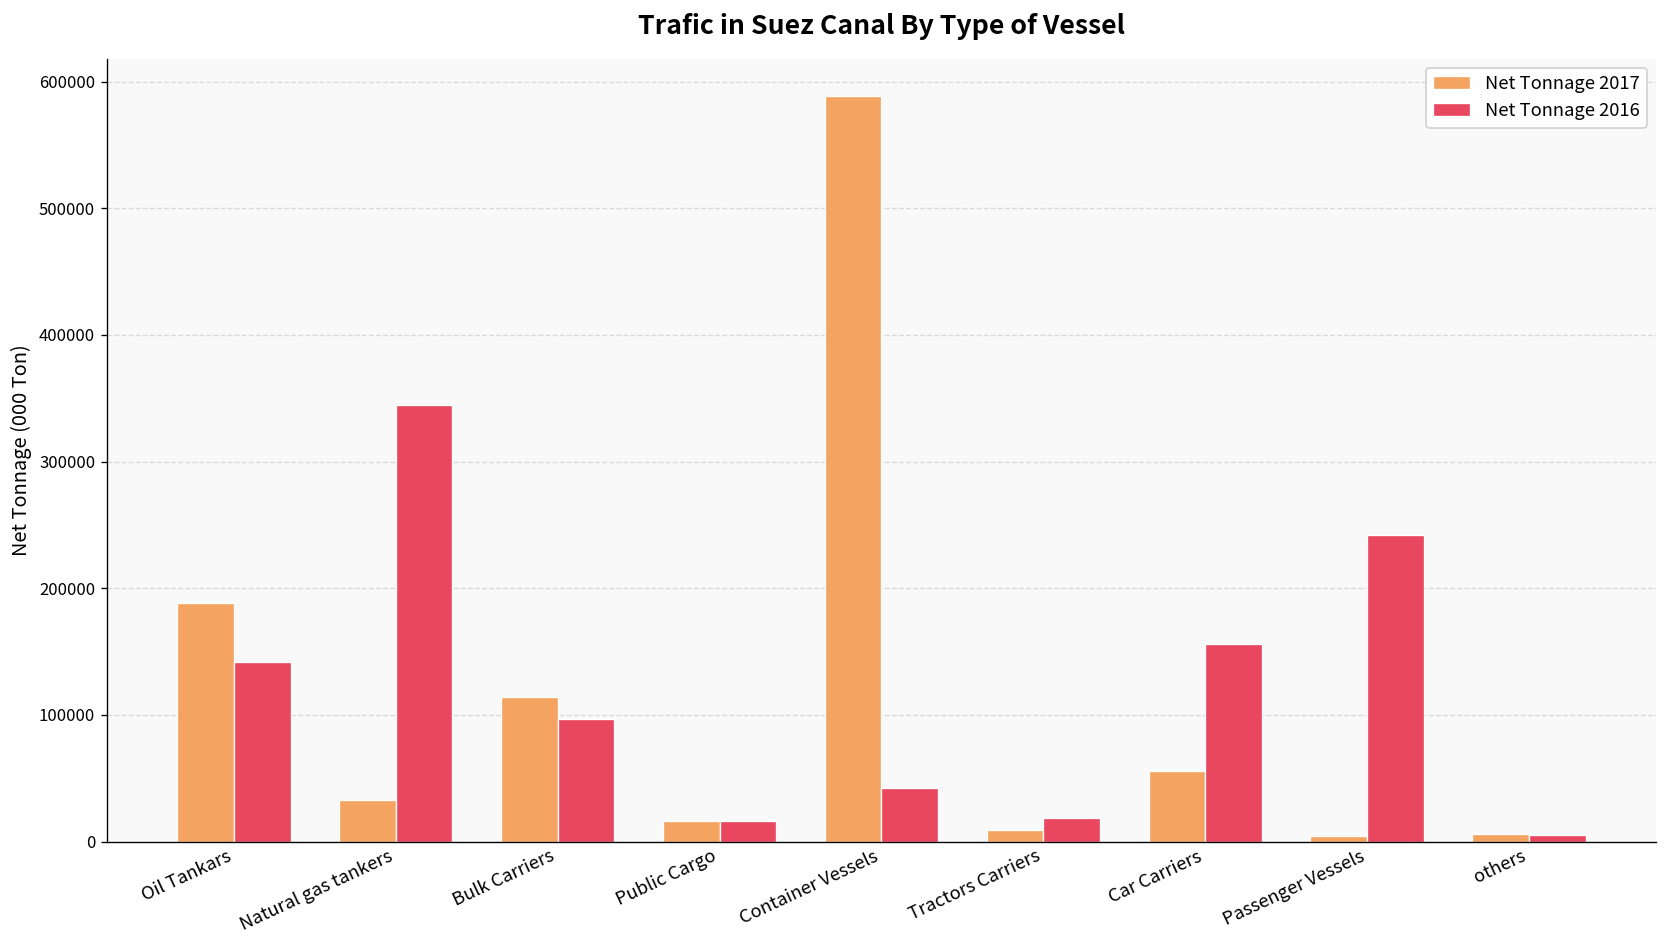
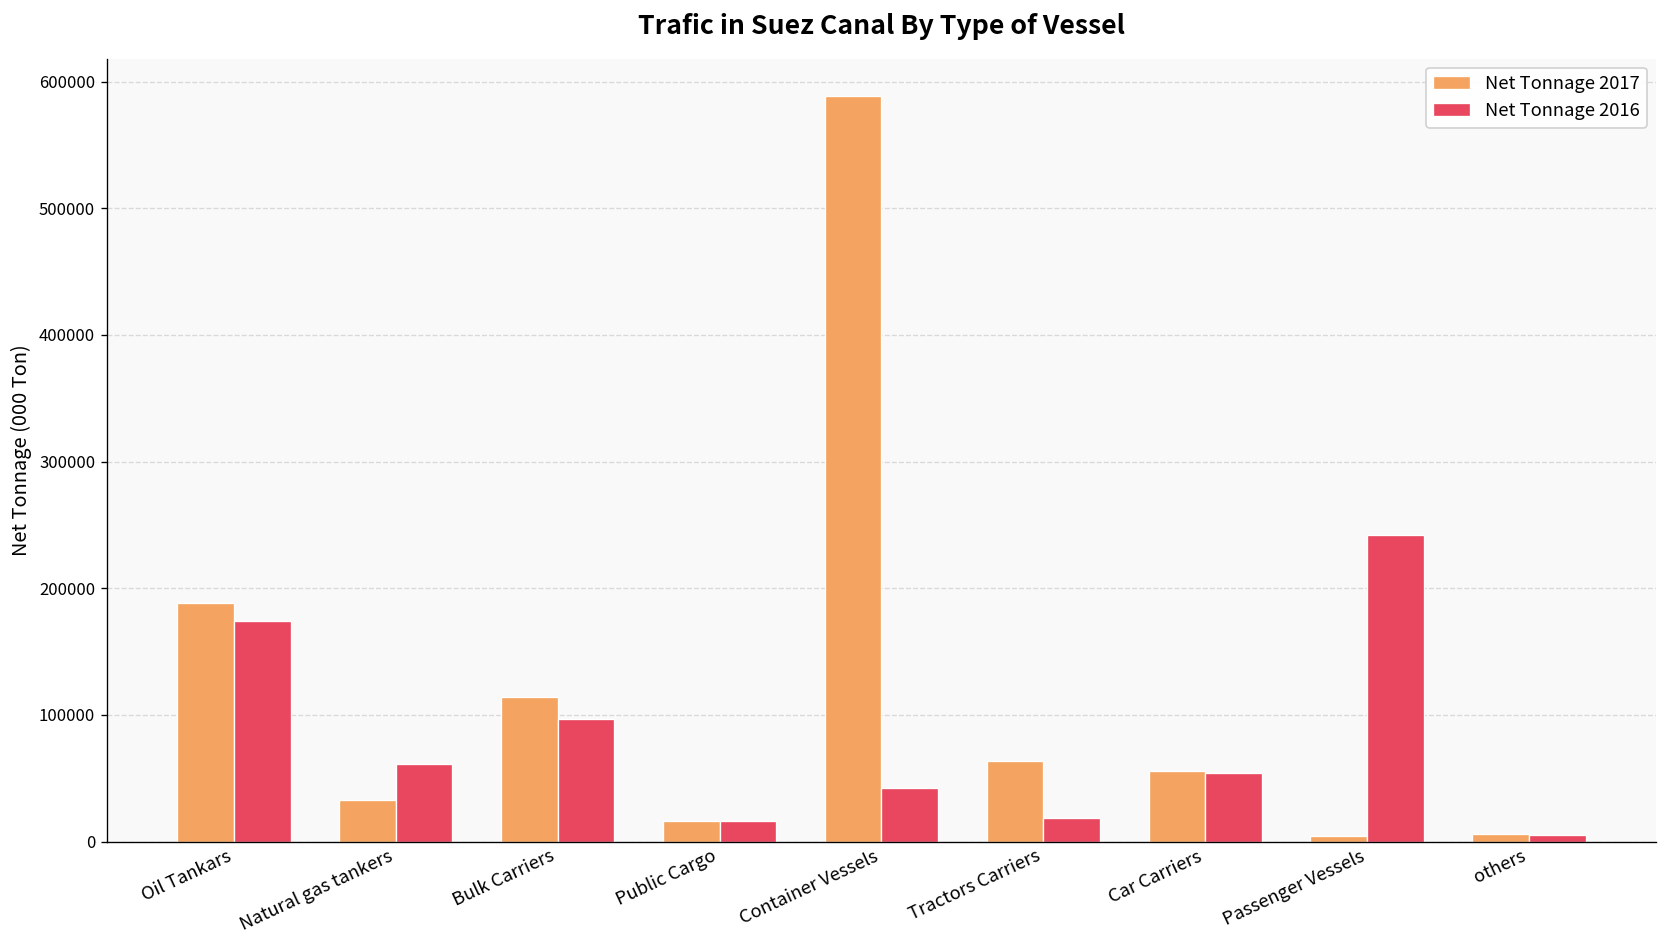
  {
    "Net Tonnage 2017": {
      "Oil Tankars": 188000,
      "Natural gas tankers": 33000,
      "Bulk Carriers": 114000,
      "Public Cargo": 16000,
      "Container Vessels": 589000,
-     "Tractors Carriers": 9000,
+     "Tractors Carriers": 64000,
      "Car Carriers": 56000,
      "Passenger Vessels": 4000,
      "others": 6000
    },
    "Net Tonnage 2016": {
-     "Oil Tankars": 142000,
-     "Natural gas tankers": 345000,
+     "Oil Tankars": 174000,
+     "Natural gas tankers": 61000,
      "Bulk Carriers": 97000,
      "Public Cargo": 17000,
      "Container Vessels": 43000,
      "Tractors Carriers": 18000,
-     "Car Carriers": 156000,
+     "Car Carriers": 54000,
      "Passenger Vessels": 242000,
      "others": 5000
    }
  }
